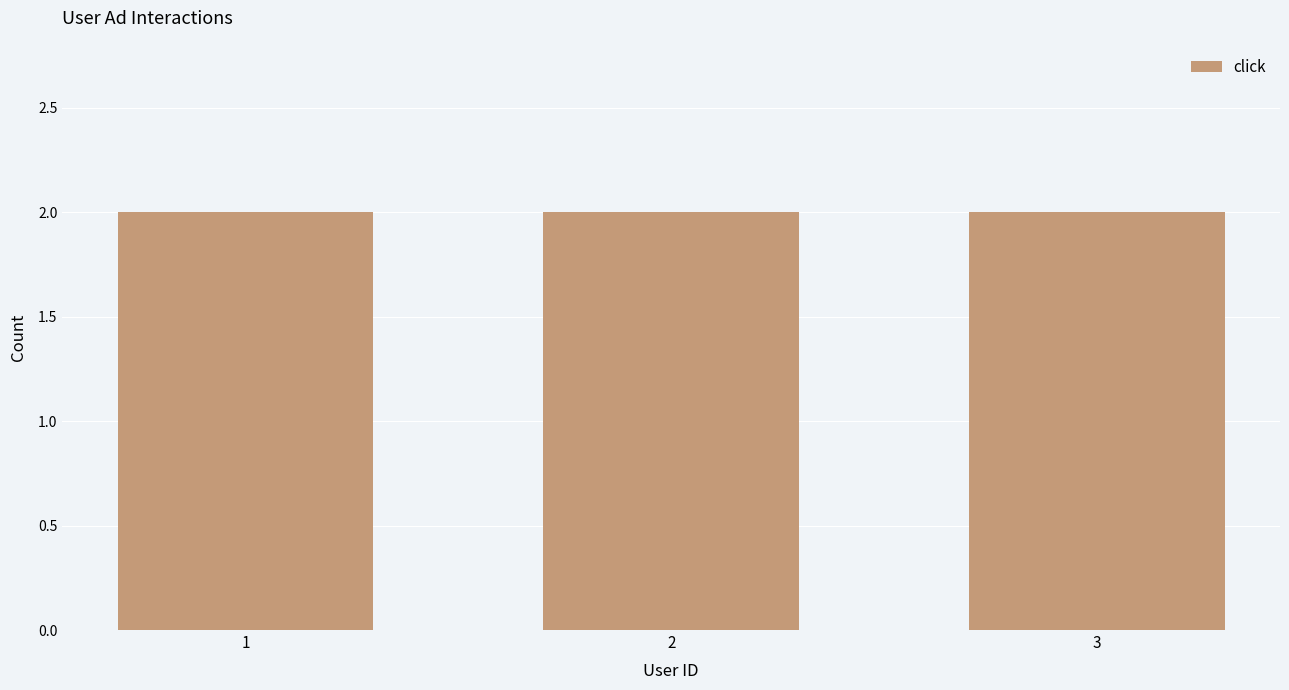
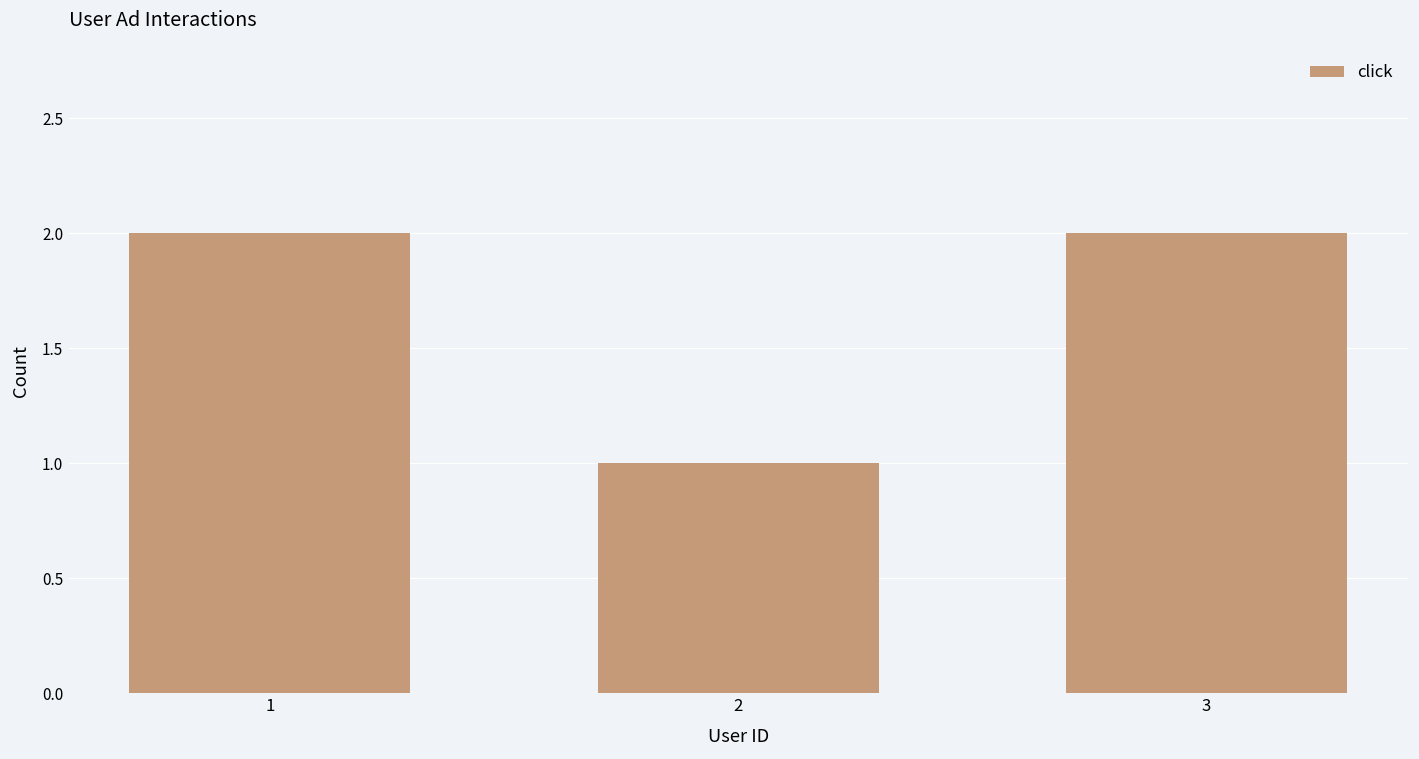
  {
    "1": 2,
-   "2": 2,
+   "2": 1,
    "3": 2
  }
